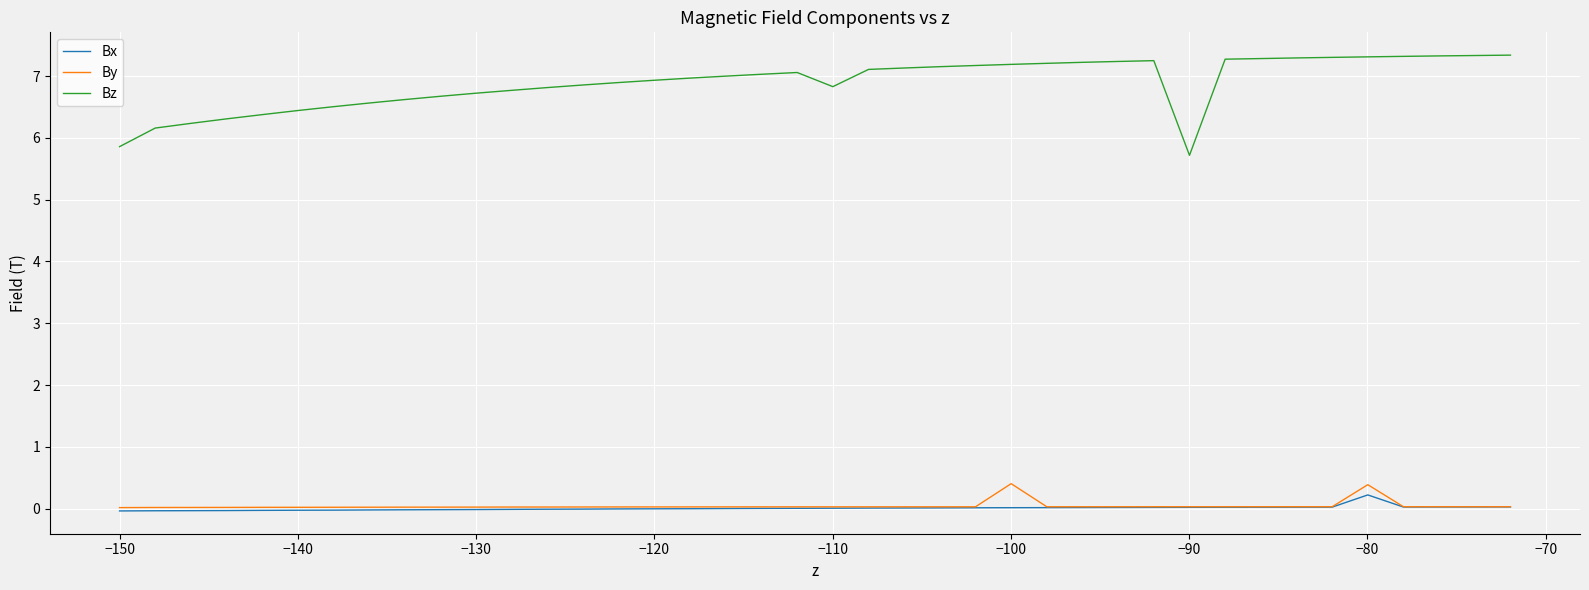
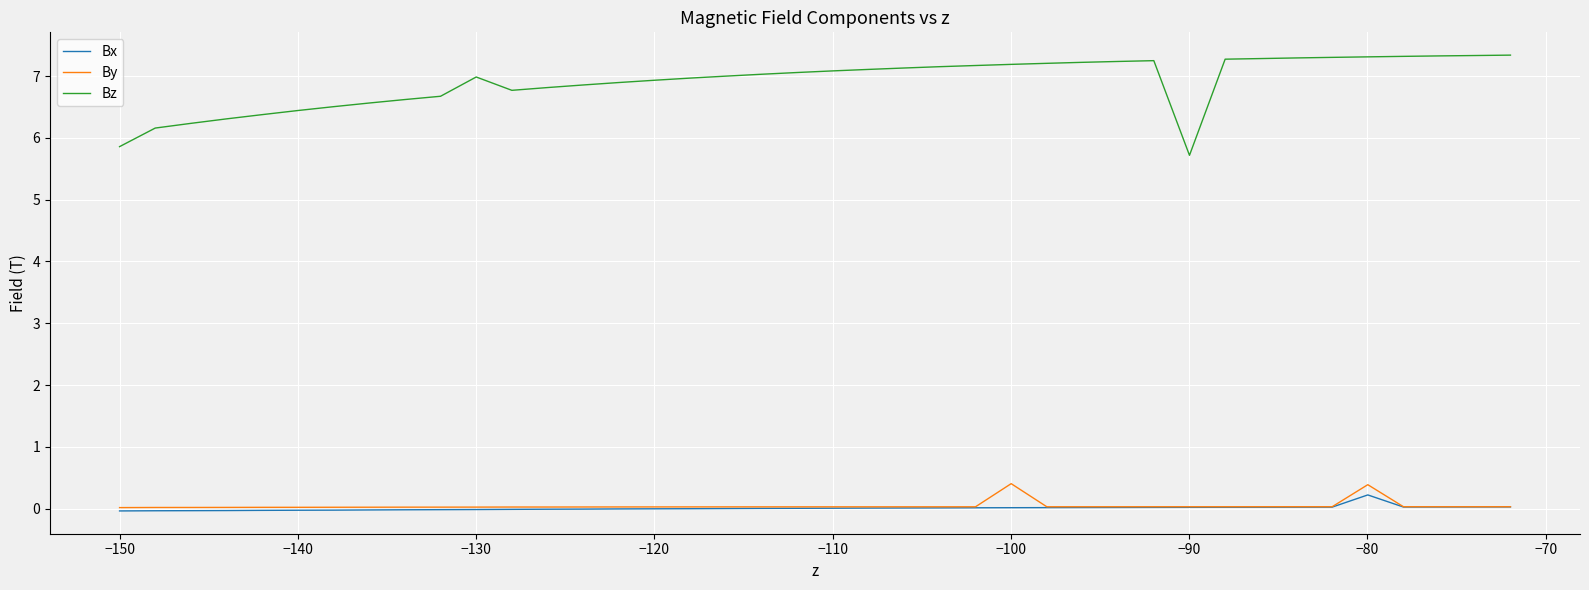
  {
    "Bx": {
      "−150": 0.0,
      "−140": 0.0,
      "−100": 0.0,
      "−80": 0.2
    },
    "By": {
      "−150": 0.0,
      "−140": 0.0,
      "−100": 0.4,
      "−80": 0.4
    },
    "Bz": {
      "−150": 5.9,
      "−140": 6.4,
-     "−130": 6.7,
+     "−130": 7.0,
      "−120": 6.9,
-     "−110": 6.8,
+     "−110": 7.1,
      "−100": 7.2,
      "−90": 5.7,
      "−80": 7.3
    }
  }
